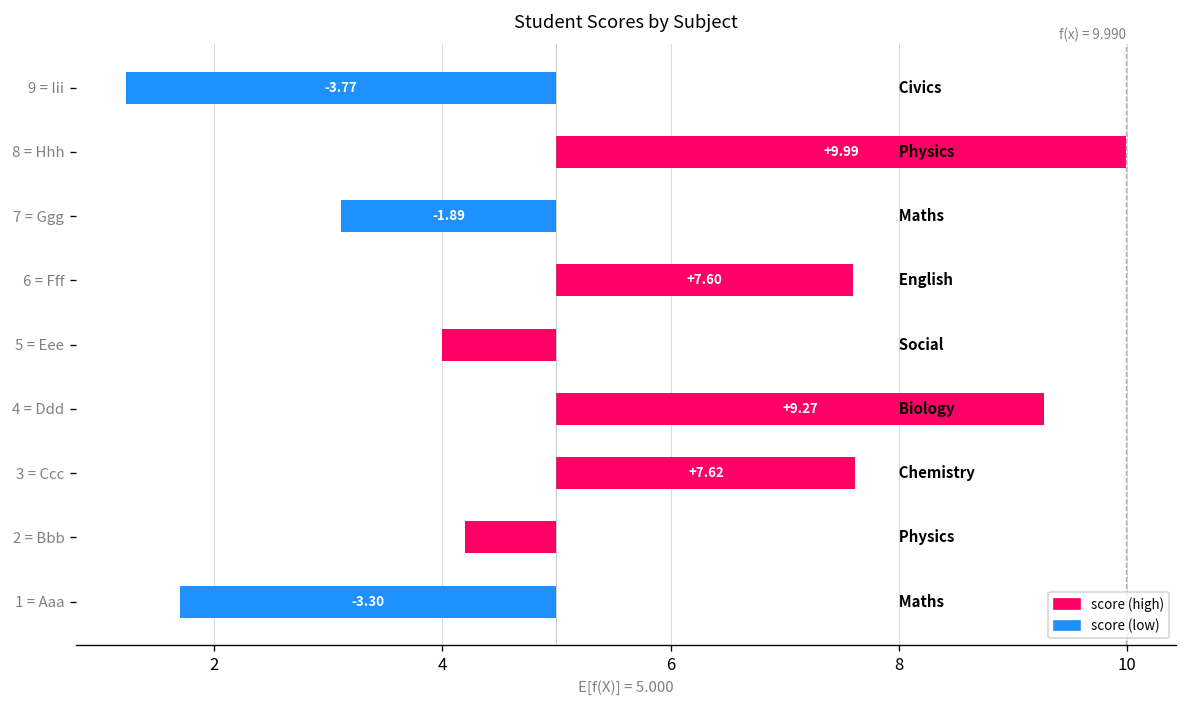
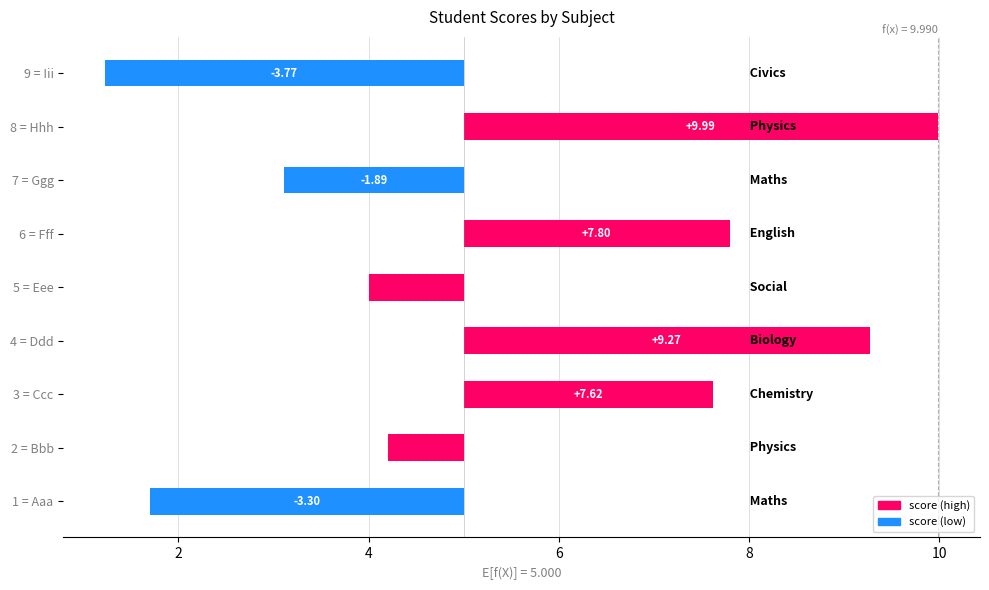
  {
    "9 = Iii": "-3.77",
    "7 = Ggg": "-1.89",
-   "6 = Fff": "+7.60",
+   "6 = Fff": "+7.80",
    "1 = Aaa": "-3.30"
  }
